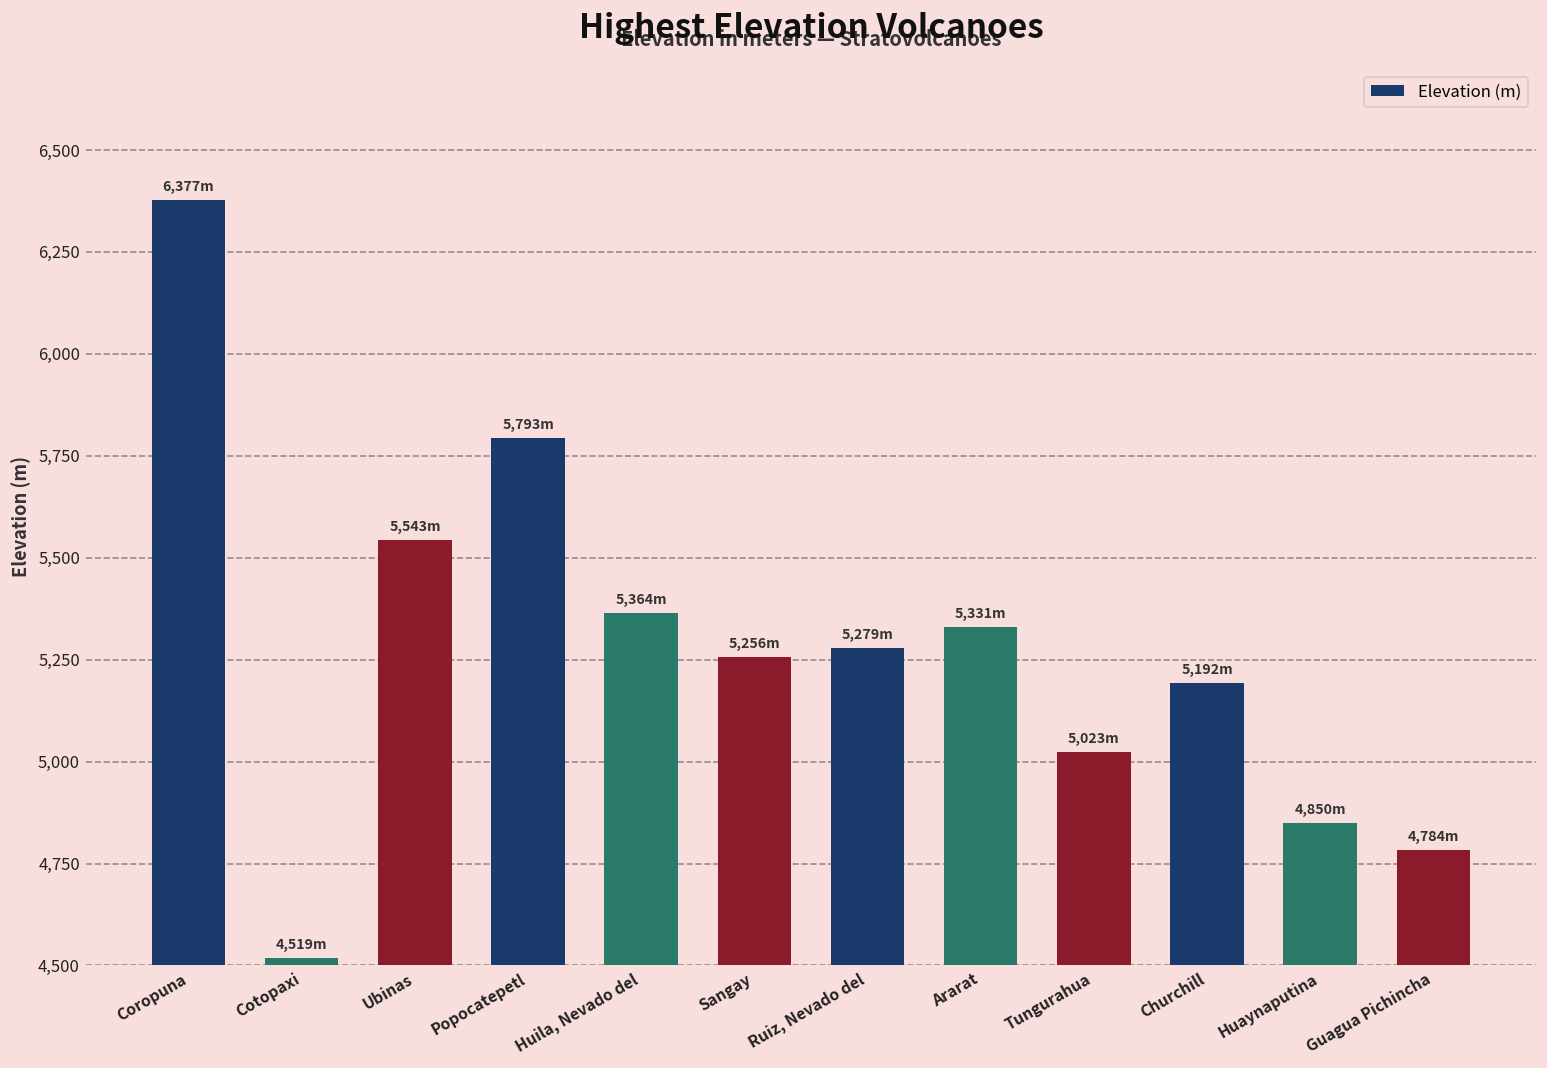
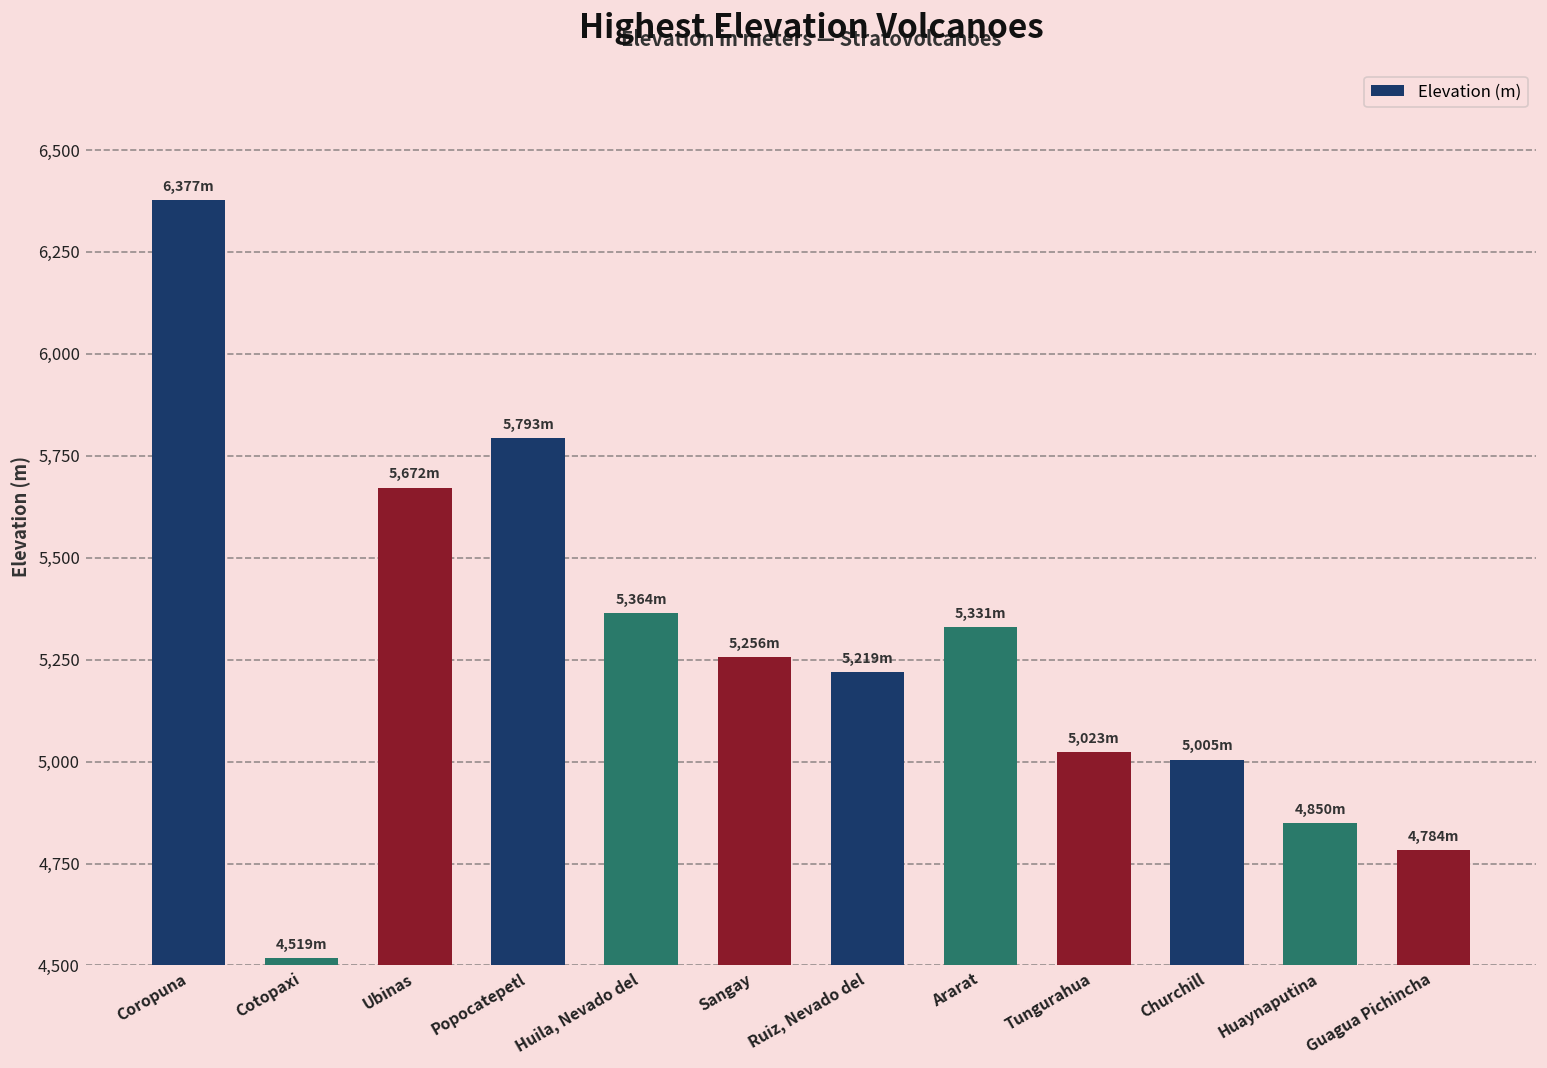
  {
    "Coropuna": "6,377m",
    "Cotopaxi": "4,519m",
-   "Ubinas": "5,543m",
+   "Ubinas": "5,672m",
    "Popocatepetl": "5,793m",
    "Huila, Nevado del": "5,364m",
    "Sangay": "5,256m",
-   "Ruiz, Nevado del": "5,279m",
+   "Ruiz, Nevado del": "5,219m",
    "Ararat": "5,331m",
    "Tungurahua": "5,023m",
-   "Churchill": "5,192m",
+   "Churchill": "5,005m",
    "Huaynaputina": "4,850m",
    "Guagua Pichincha": "4,784m"
  }
